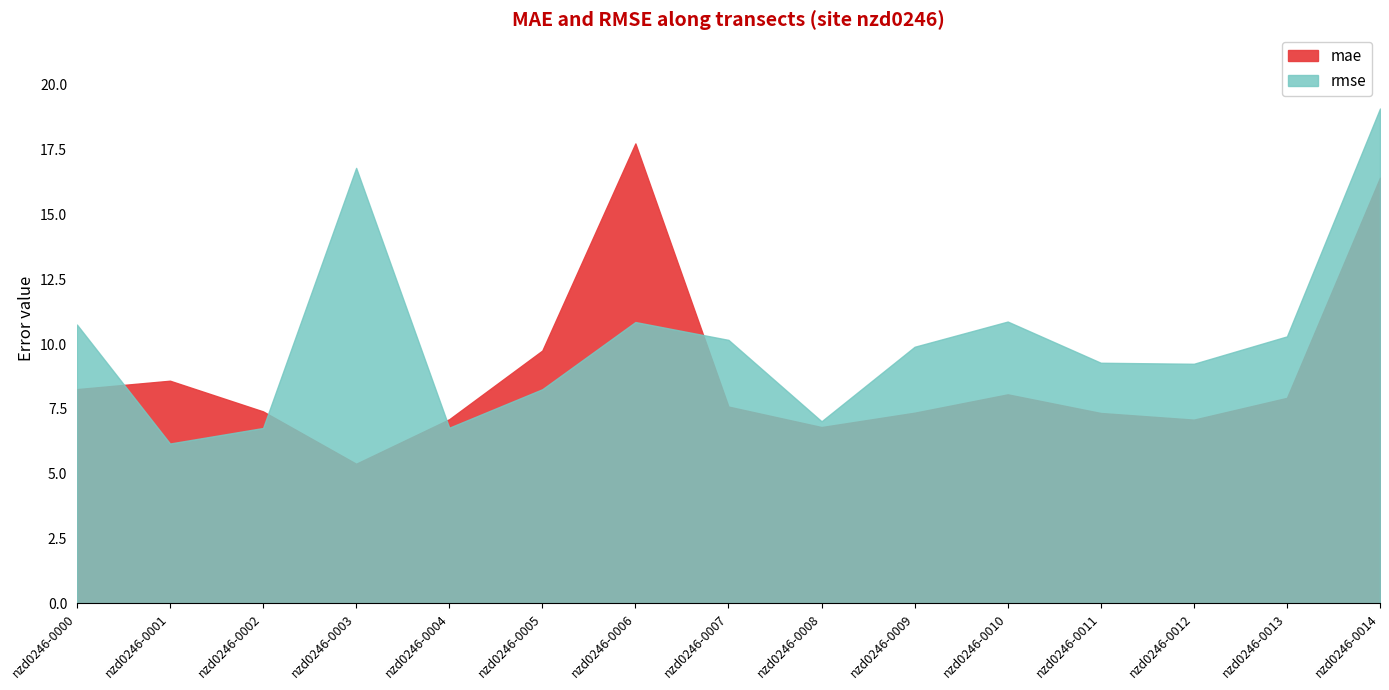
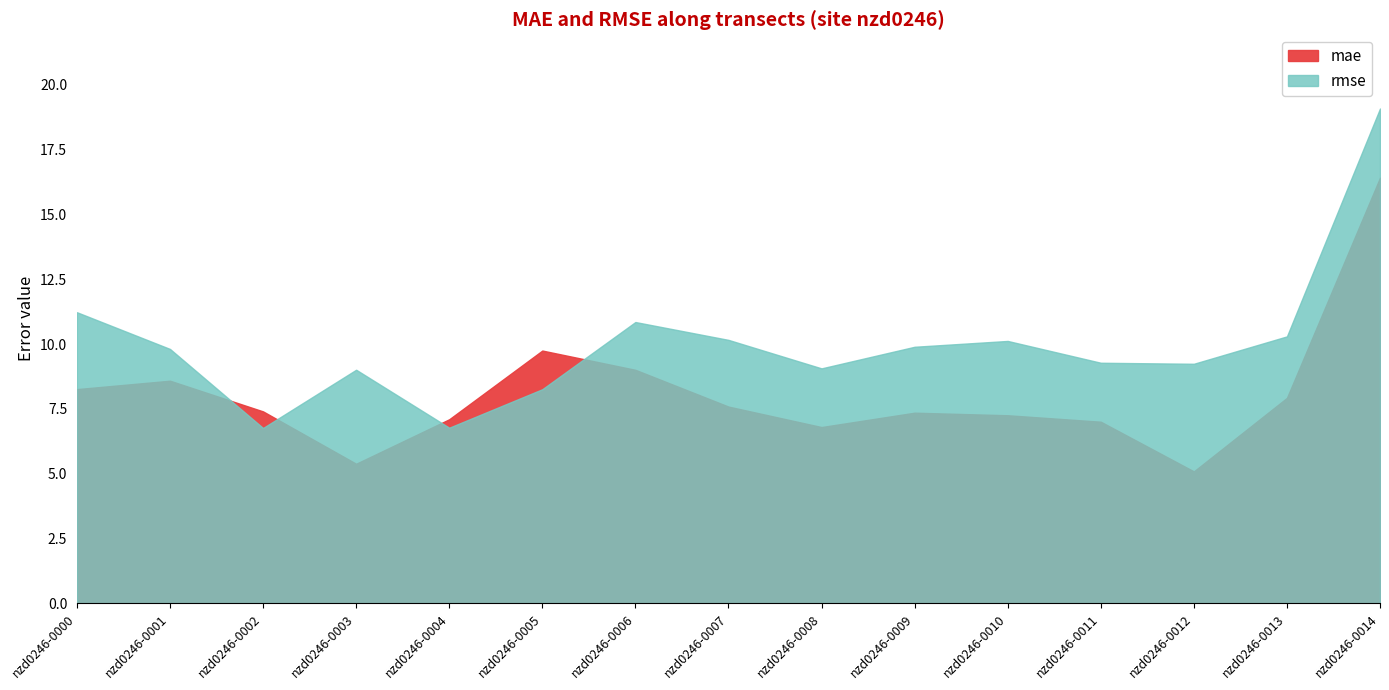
  {
    "mae": {
      "nzd0246-0000": 8.3,
      "nzd0246-0001": 8.6,
      "nzd0246-0002": 7.4,
      "nzd0246-0003": 5.4,
      "nzd0246-0004": 7.1,
      "nzd0246-0005": 9.7,
-     "nzd0246-0006": 17.7,
+     "nzd0246-0006": 9.0,
      "nzd0246-0007": 7.6,
      "nzd0246-0008": 6.8,
      "nzd0246-0009": 7.4,
-     "nzd0246-0010": 8.1,
-     "nzd0246-0011": 7.3,
-     "nzd0246-0012": 7.1,
+     "nzd0246-0010": 7.3,
+     "nzd0246-0011": 7.0,
+     "nzd0246-0012": 5.1,
      "nzd0246-0013": 7.9,
      "nzd0246-0014": 16.4
    },
    "rmse": {
-     "nzd0246-0000": 10.8,
-     "nzd0246-0001": 6.2,
+     "nzd0246-0000": 11.2,
+     "nzd0246-0001": 9.8,
      "nzd0246-0002": 6.8,
-     "nzd0246-0003": 16.8,
+     "nzd0246-0003": 9.0,
      "nzd0246-0004": 6.8,
      "nzd0246-0005": 8.3,
      "nzd0246-0006": 10.8,
      "nzd0246-0007": 10.2,
-     "nzd0246-0008": 7.0,
+     "nzd0246-0008": 9.1,
      "nzd0246-0009": 9.9,
-     "nzd0246-0010": 10.9,
+     "nzd0246-0010": 10.1,
      "nzd0246-0011": 9.3,
      "nzd0246-0012": 9.2,
      "nzd0246-0013": 10.3,
      "nzd0246-0014": 19.1
    }
  }
